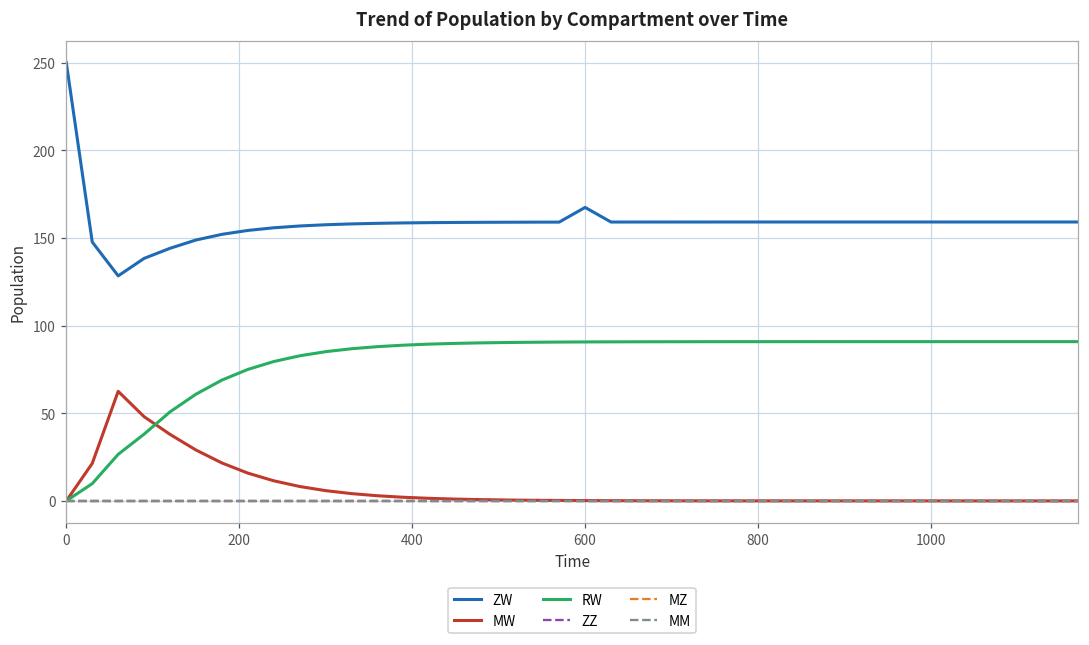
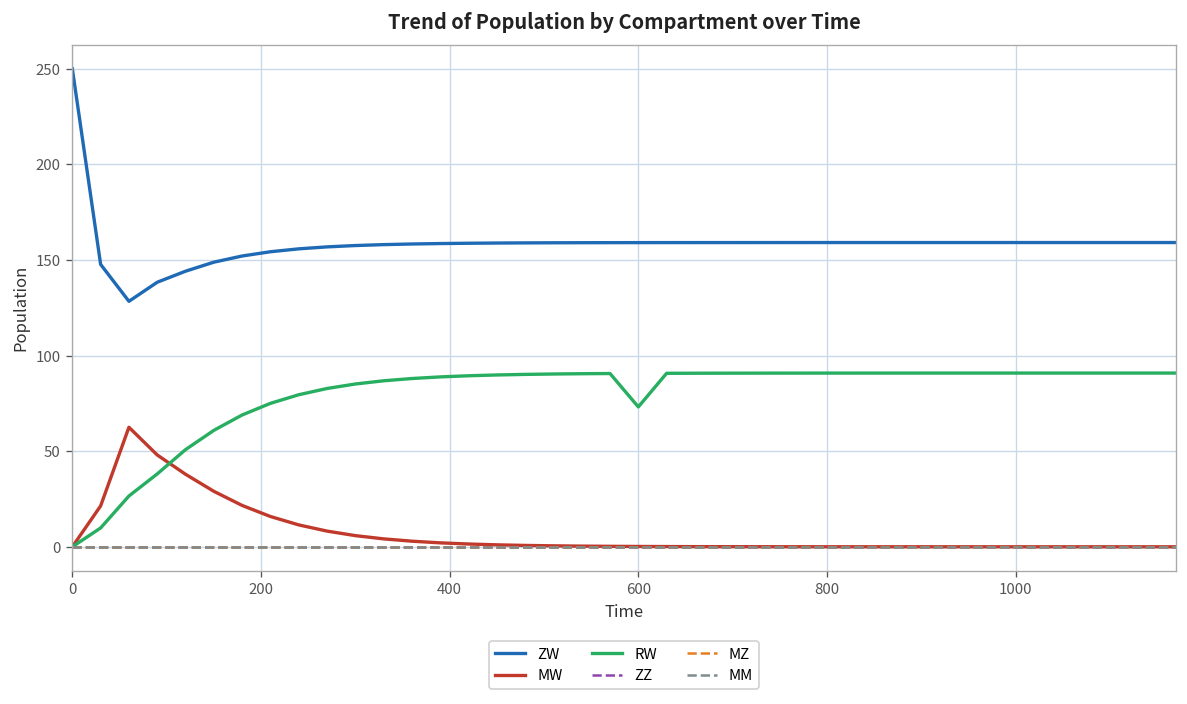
  {
    "ZW": {
      "0": 250,
-     "600": 167
+     "600": 159
    },
    "RW": {
-     "600": 91
+     "600": 73
    }
  }
